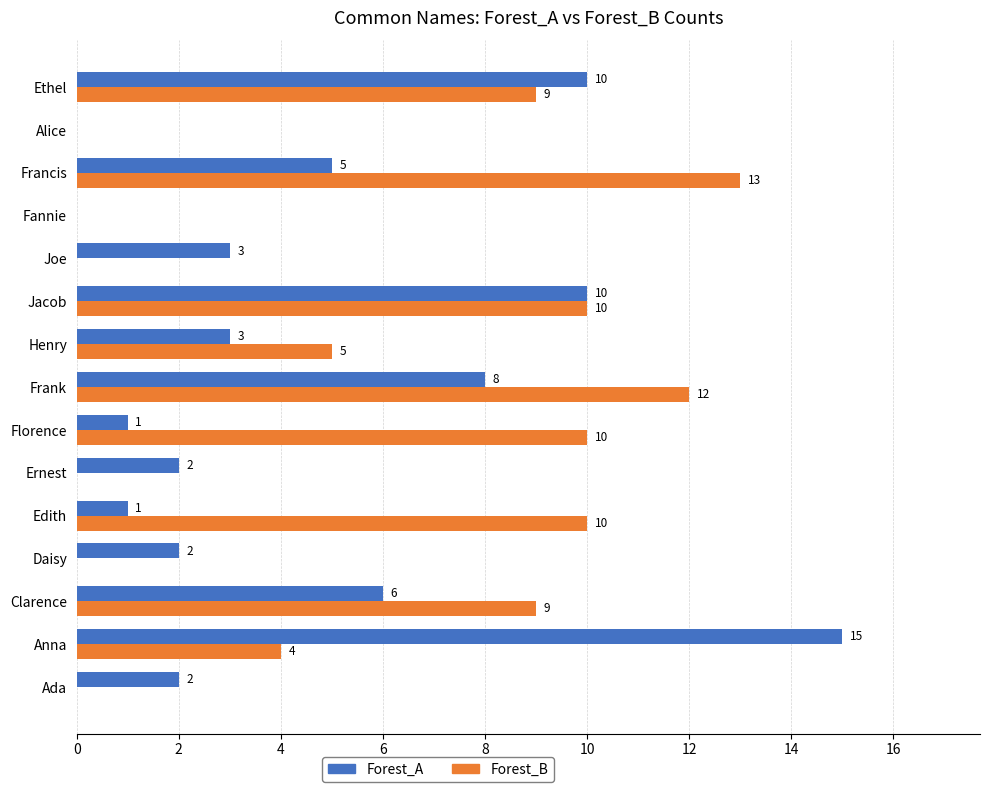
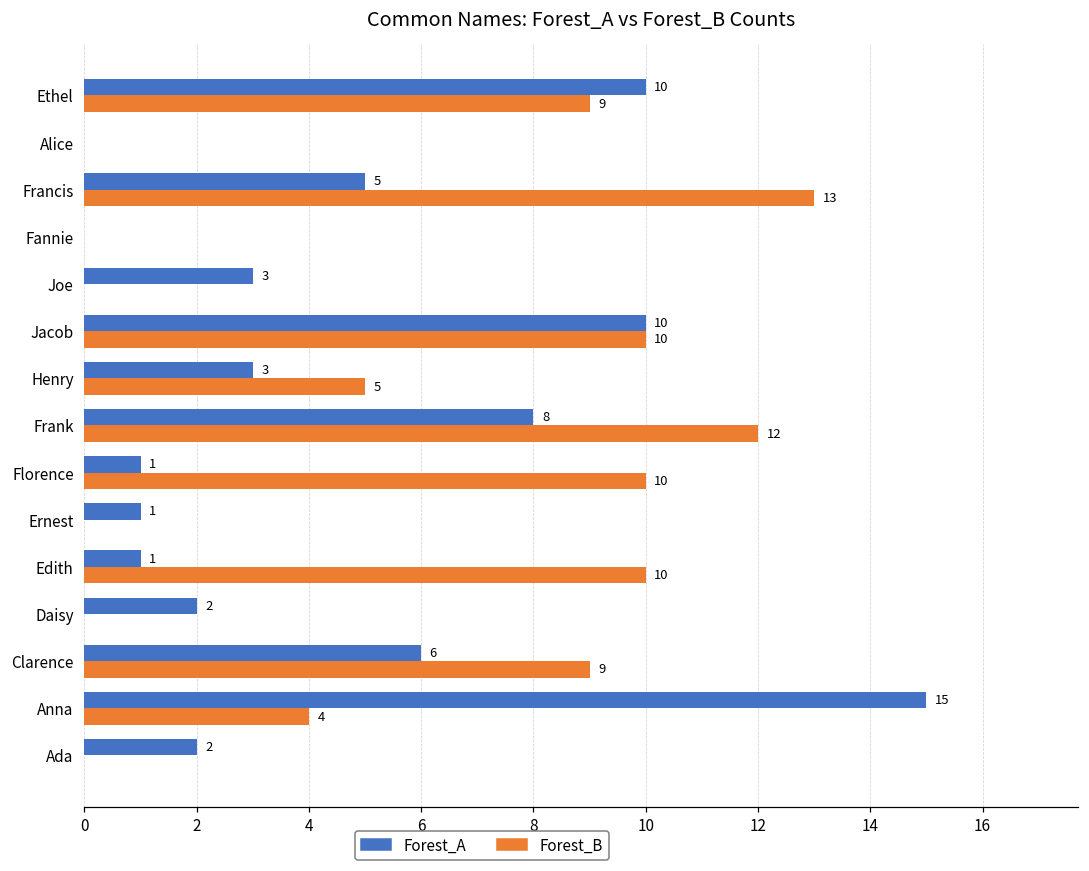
  {
    "Forest_A": {
      "Ethel": 10,
      "Francis": 5,
      "Joe": 3,
      "Jacob": 10,
      "Henry": 3,
      "Frank": 8,
      "Florence": 1,
-     "Ernest": 2,
+     "Ernest": 1,
      "Edith": 1,
      "Daisy": 2,
      "Clarence": 6,
      "Anna": 15,
      "Ada": 2
    },
    "Forest_B": {
      "Ethel": 9,
      "Francis": 13,
      "Jacob": 10,
      "Henry": 5,
      "Frank": 12,
      "Florence": 10,
      "Edith": 10,
      "Clarence": 9,
      "Anna": 4
    }
  }
